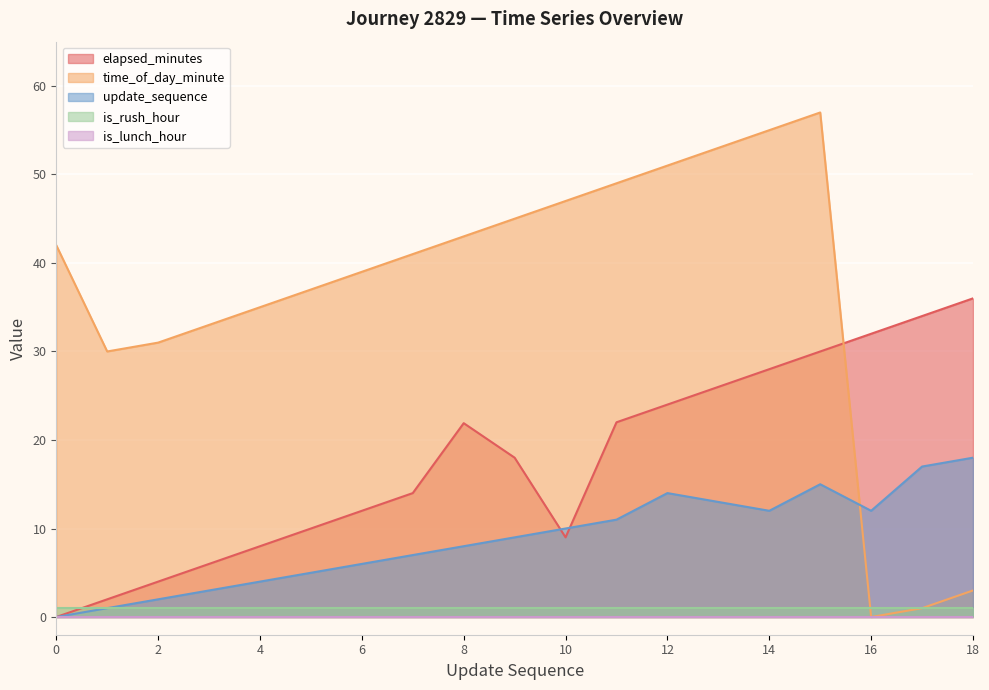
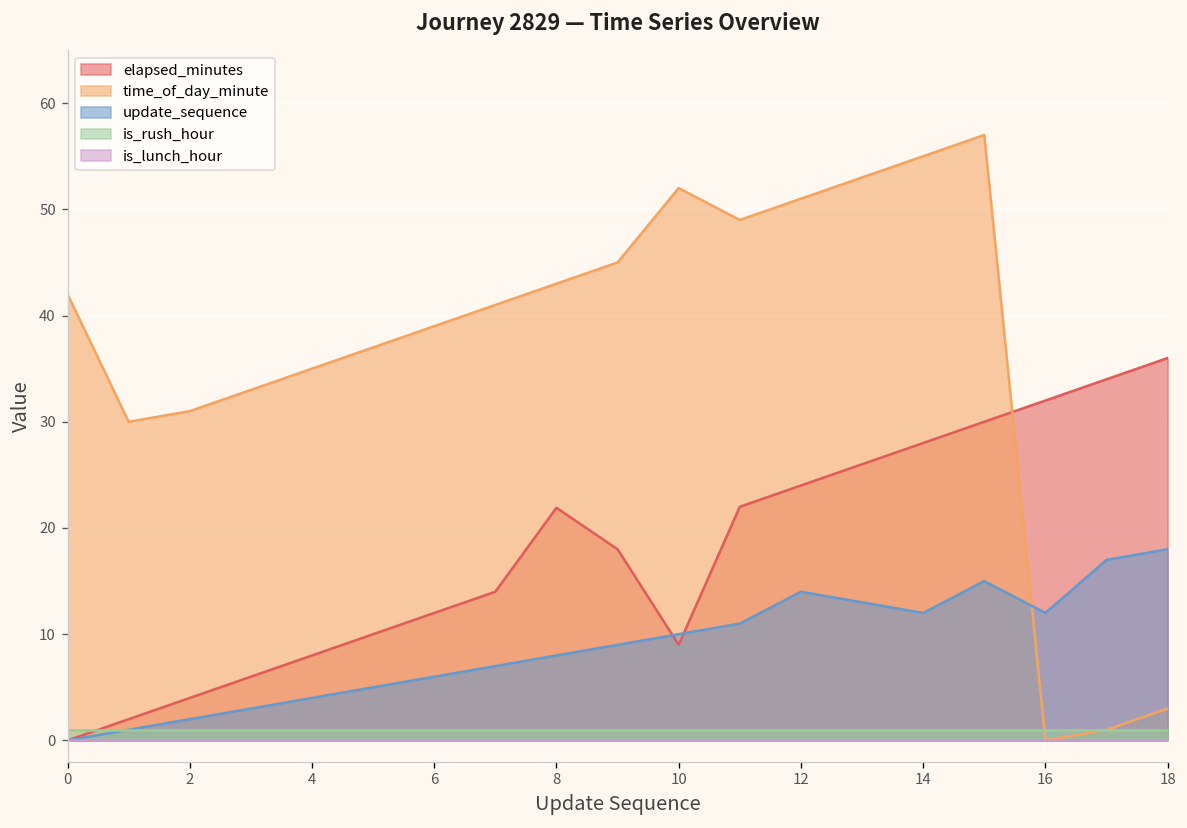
  {
    "elapsed_minutes": {
      "2": 4,
      "4": 8,
      "6": 12,
      "8": 22,
      "10": 9,
      "12": 24,
      "14": 28,
      "16": 32,
      "18": 36
    },
    "time_of_day_minute": {
      "0": 42,
      "2": 31,
      "4": 35,
      "6": 39,
      "8": 43,
-     "10": 47,
+     "10": 52,
      "12": 51,
      "14": 55,
      "18": 3
    },
    "update_sequence": {
      "2": 2,
      "4": 4,
      "6": 6,
      "8": 8,
      "10": 10,
      "12": 14,
      "14": 12,
      "16": 12,
      "18": 18
    },
    "is_rush_hour": {
      "0": 1,
      "2": 1,
      "4": 1,
      "6": 1,
      "8": 1,
      "10": 1,
      "12": 1,
      "14": 1,
      "16": 1,
      "18": 1
    },
    "is_lunch_hour": {
      "2": 0,
      "4": 0,
      "6": 0,
      "8": 0,
      "10": 0,
      "12": 0,
      "14": 0,
      "18": 0
    }
  }
